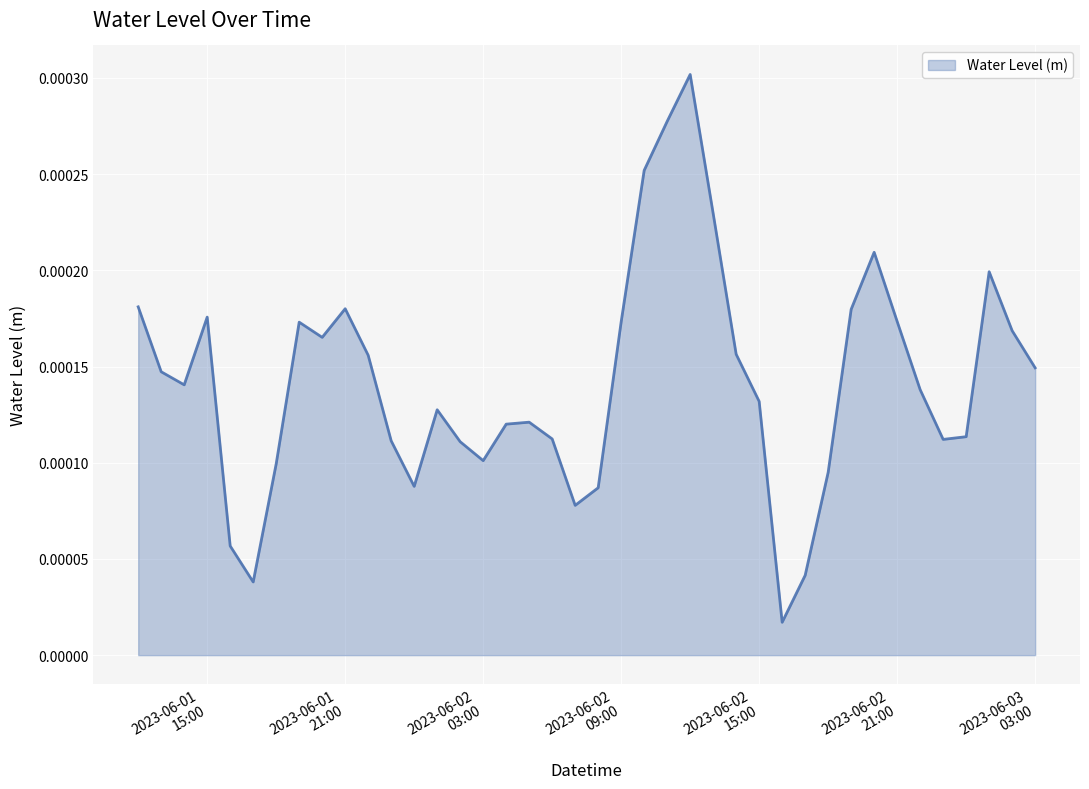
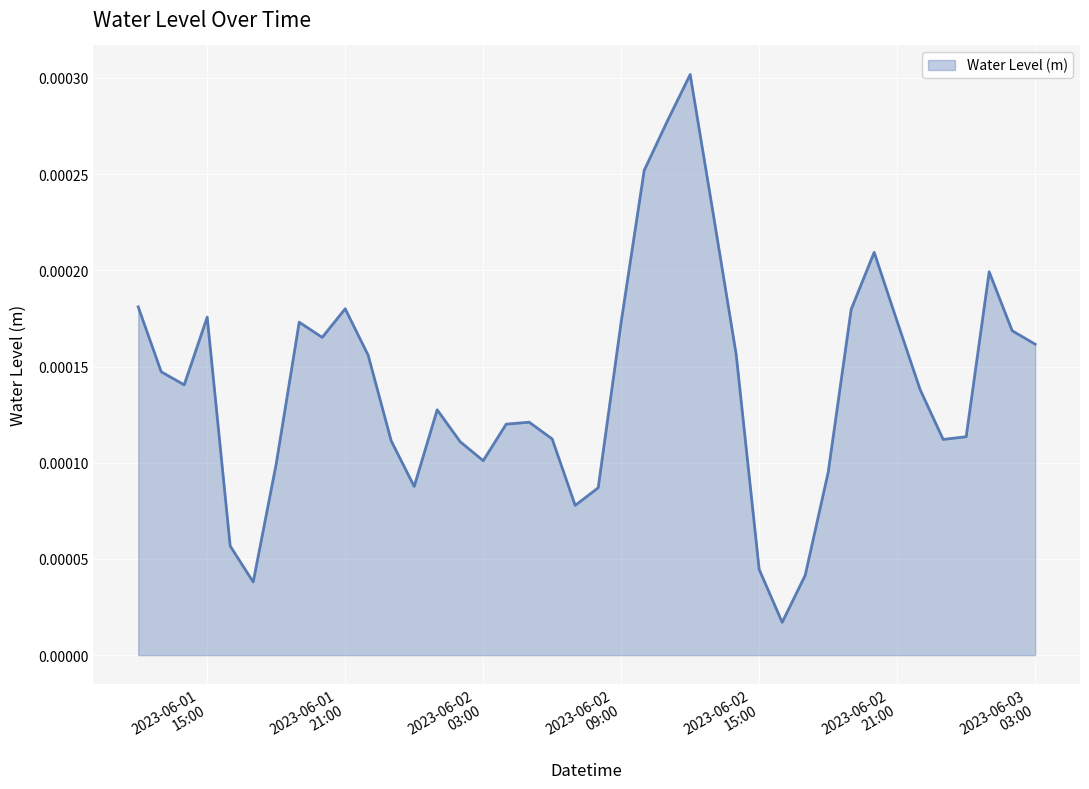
  {
    "2023-06-01 15:00": 0.000176,
    "2023-06-01 21:00": 0.000180,
    "2023-06-02 03:00": 0.000101,
    "2023-06-02 09:00": 0.000173,
-   "2023-06-02 15:00": 0.000132,
+   "2023-06-02 15:00": 0.000045,
    "2023-06-02 21:00": 0.000173,
-   "2023-06-03 03:00": 0.000149
+   "2023-06-03 03:00": 0.000162
  }
